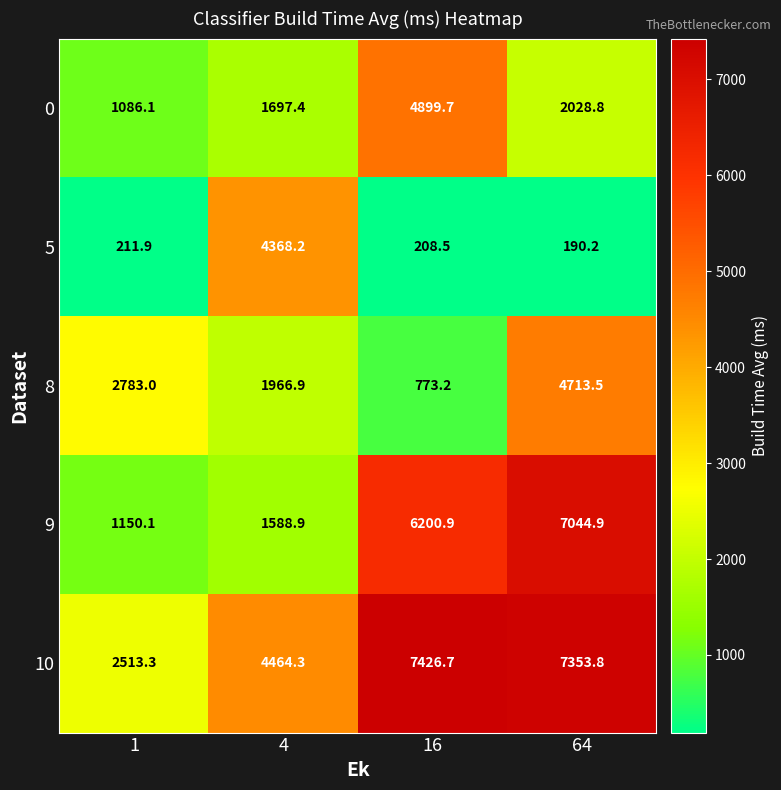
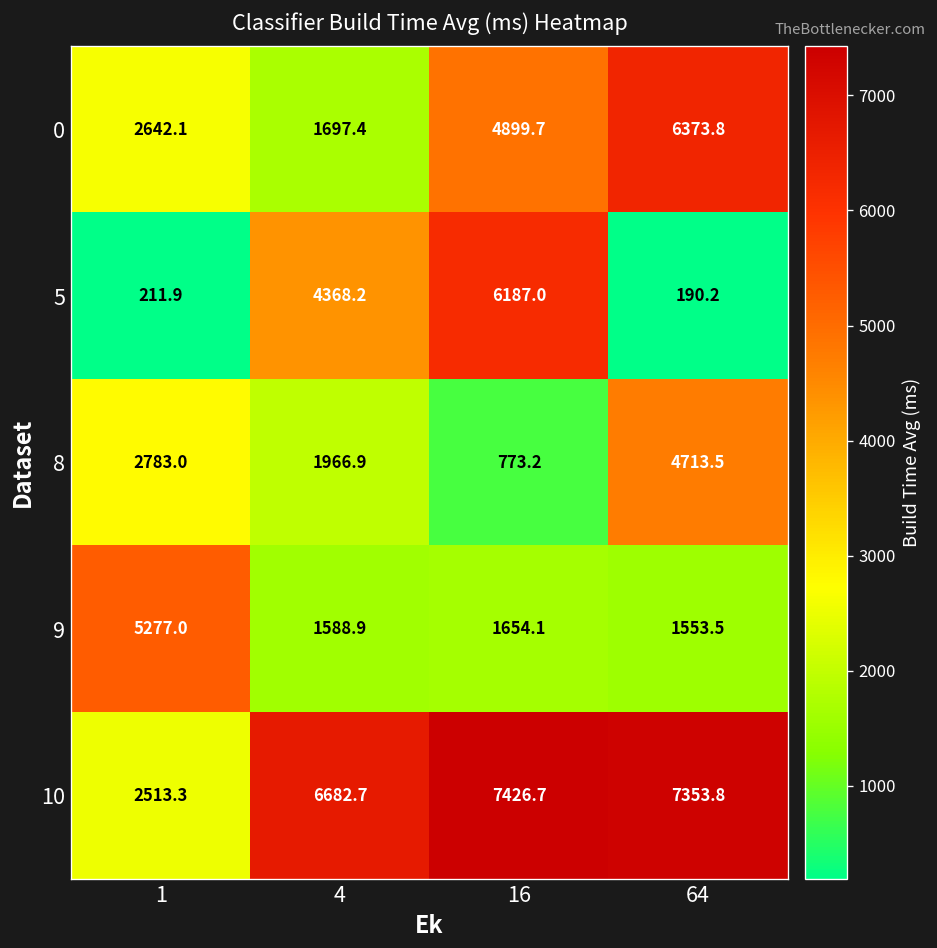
  {
    "0": {
-     "1": 1086.1,
+     "1": 2642.1,
      "4": 1697.4,
      "16": 4899.7,
-     "64": 2028.8
+     "64": 6373.8
    },
    "5": {
      "1": 211.9,
      "4": 4368.2,
-     "16": 208.5,
+     "16": 6187.0,
      "64": 190.2
    },
    "8": {
      "1": 2783.0,
      "4": 1966.9,
      "16": 773.2,
      "64": 4713.5
    },
    "9": {
-     "1": 1150.1,
+     "1": 5277.0,
      "4": 1588.9,
-     "16": 6200.9,
-     "64": 7044.9
+     "16": 1654.1,
+     "64": 1553.5
    },
    "10": {
      "1": 2513.3,
-     "4": 4464.3,
+     "4": 6682.7,
      "16": 7426.7,
      "64": 7353.8
    }
  }
